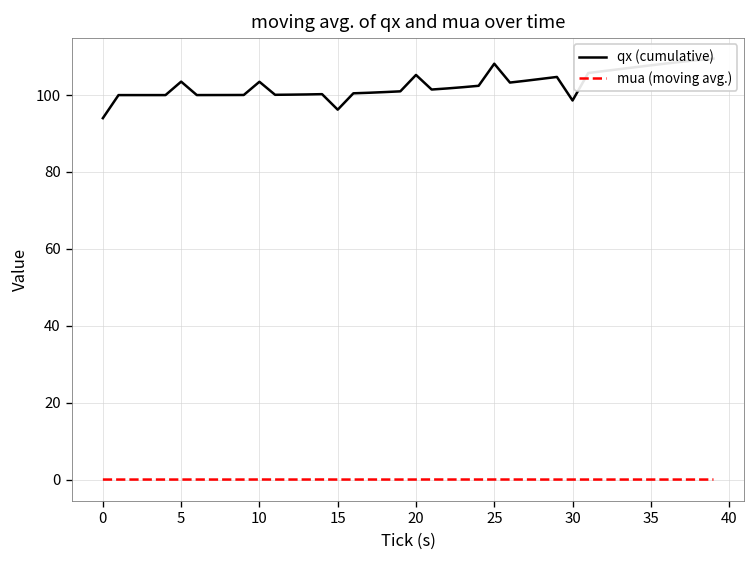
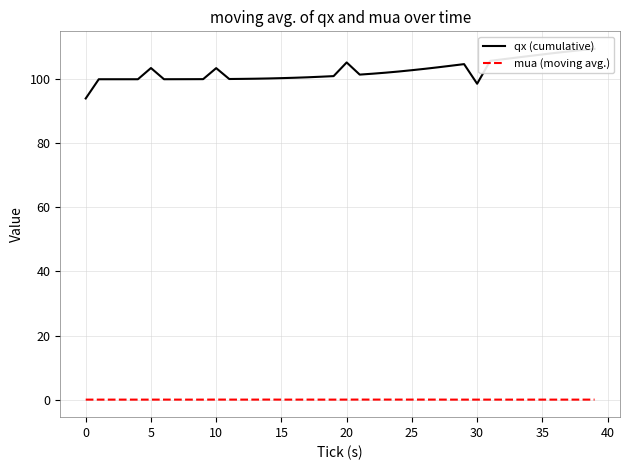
  {
    "qx (cumulative)": {
      "0": 94,
      "5": 103,
      "10": 103,
-     "15": 96,
+     "15": 100,
      "20": 105,
-     "25": 108,
+     "25": 103,
      "30": 99
    },
    "mua (moving avg.)": {
      "0": 0,
      "5": 0,
      "10": 0,
      "15": 0,
      "20": 0,
      "25": 0,
      "30": 0,
      "35": 0
    }
  }
